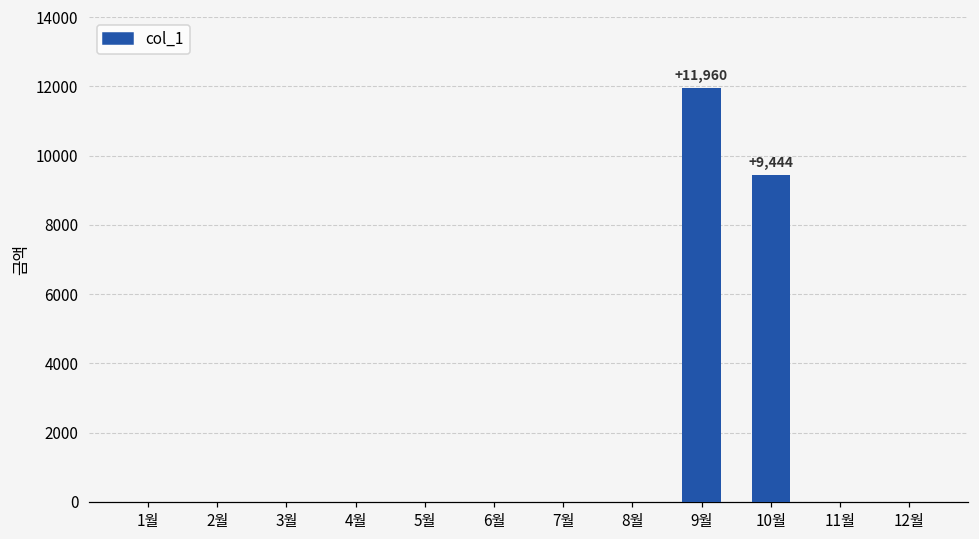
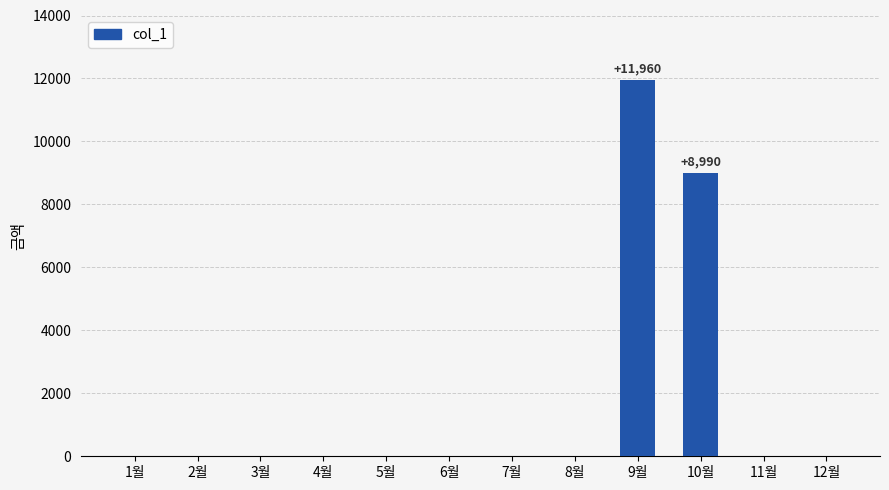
  {
    "9월": "+11,960",
-   "10월": "+9,444"
+   "10월": "+8,990"
  }
